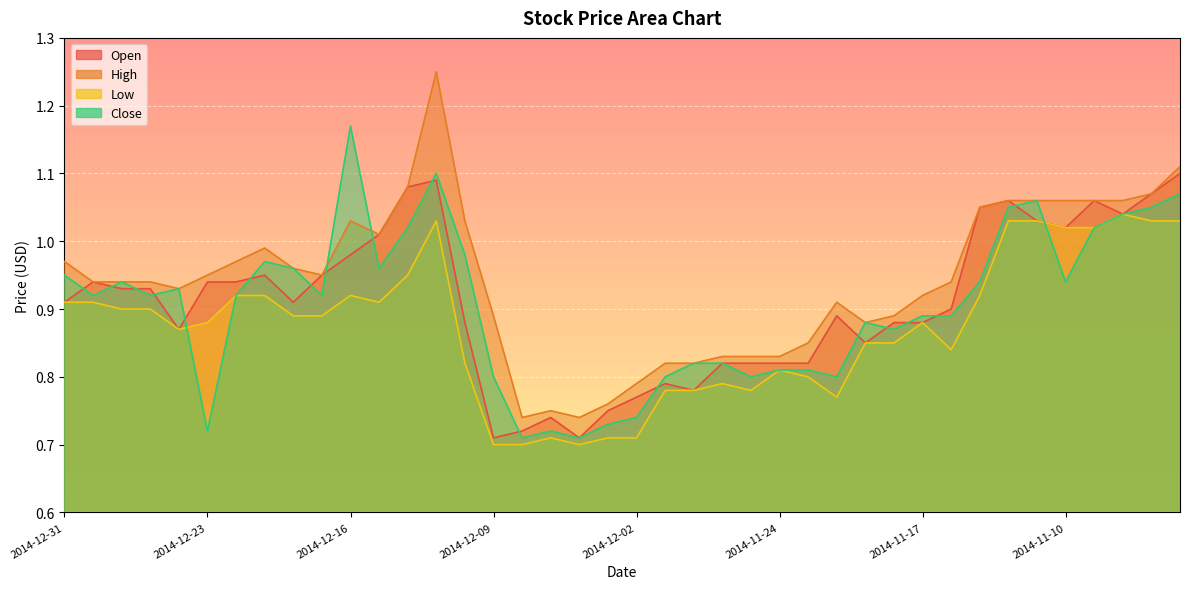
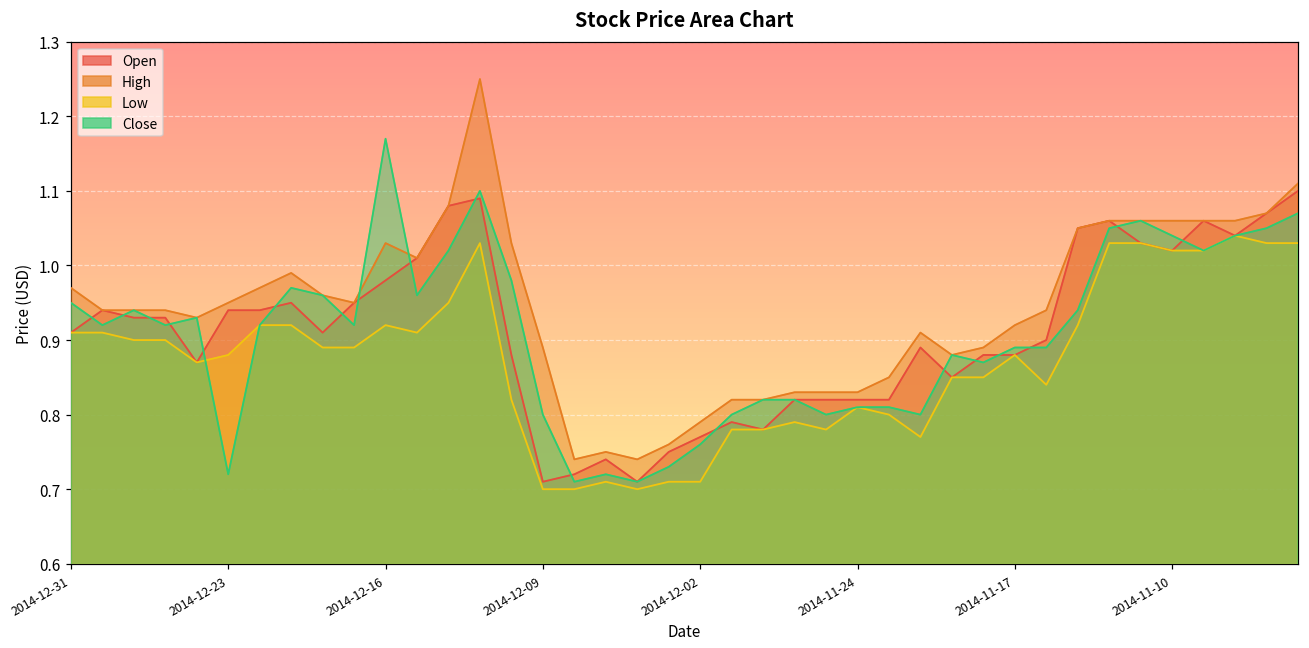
  {
    "Close": {
      "2014-12-31": 0.95,
      "2014-12-23": 0.72,
      "2014-12-16": 1.17,
      "2014-12-09": 0.80,
-     "2014-12-02": 0.74,
+     "2014-12-02": 0.76,
      "2014-11-17": 0.89,
-     "2014-11-10": 0.94
+     "2014-11-10": 1.04
    }
  }
